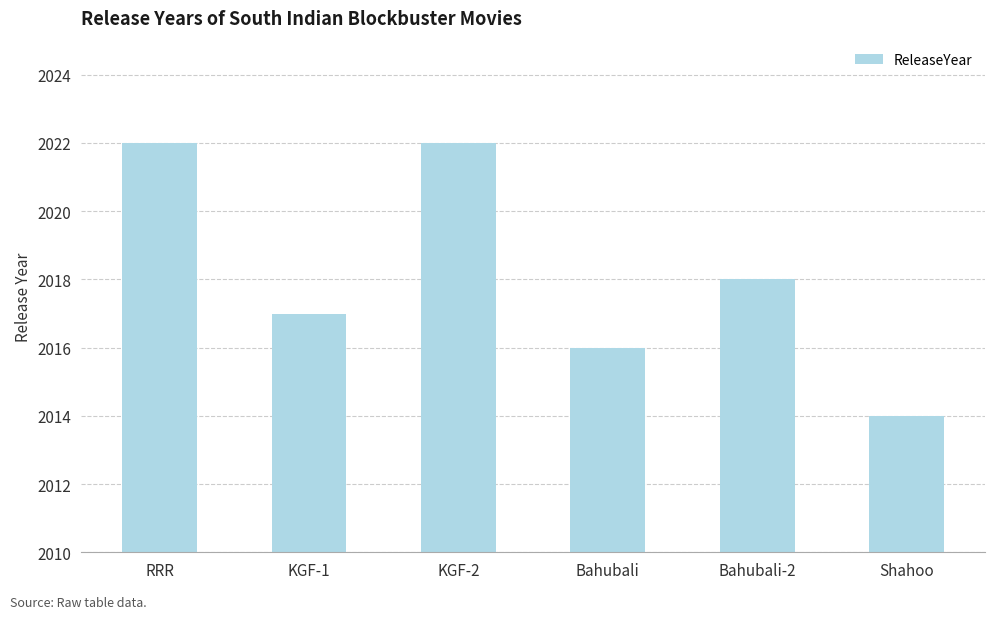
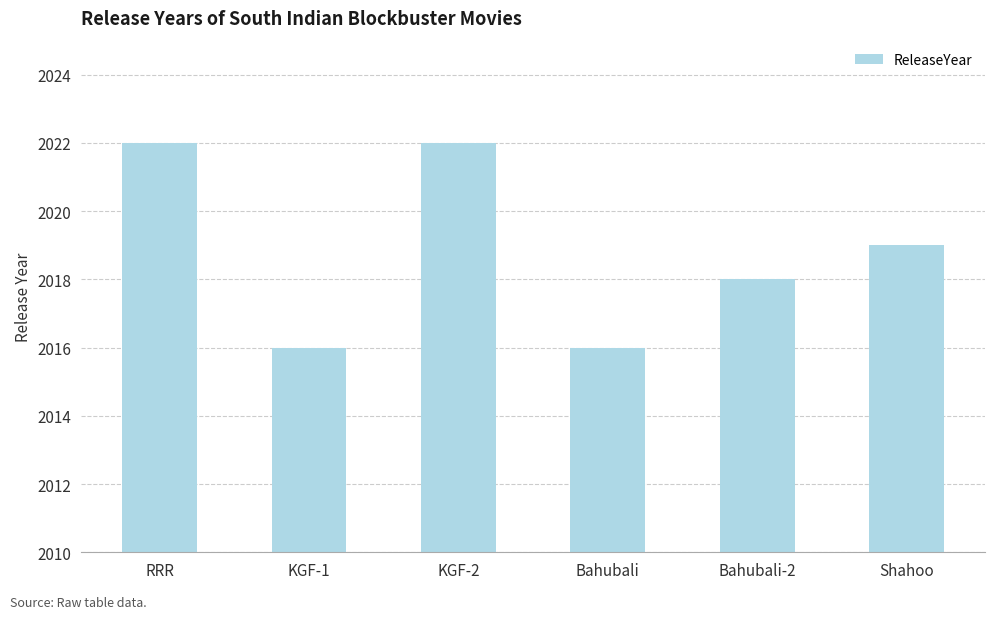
  {
    "RRR": 2022,
-   "KGF-1": 2017,
+   "KGF-1": 2016,
    "KGF-2": 2022,
    "Bahubali": 2016,
    "Bahubali-2": 2018,
-   "Shahoo": 2014
+   "Shahoo": 2019
  }
